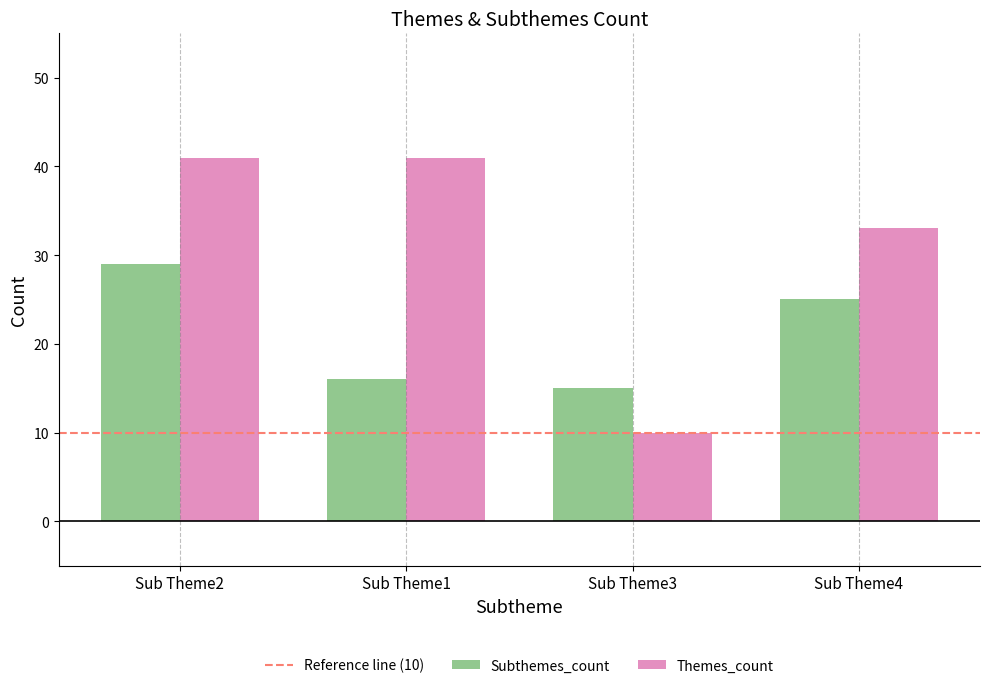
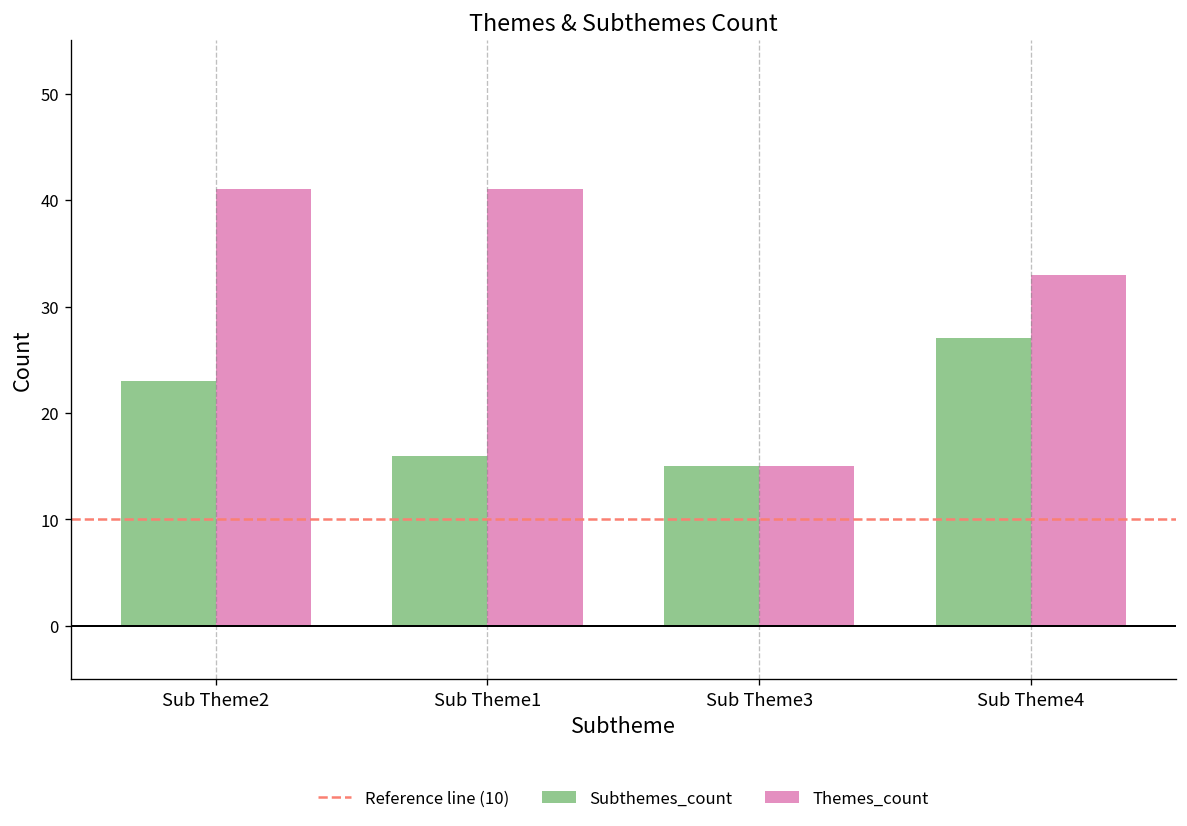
  {
    "Subthemes_count": {
-     "Sub Theme2": 29,
+     "Sub Theme2": 23,
      "Sub Theme1": 16,
      "Sub Theme3": 15,
-     "Sub Theme4": 25
+     "Sub Theme4": 27
    },
    "Themes_count": {
      "Sub Theme2": 41,
      "Sub Theme1": 41,
-     "Sub Theme3": 10,
+     "Sub Theme3": 15,
      "Sub Theme4": 33
    }
  }
